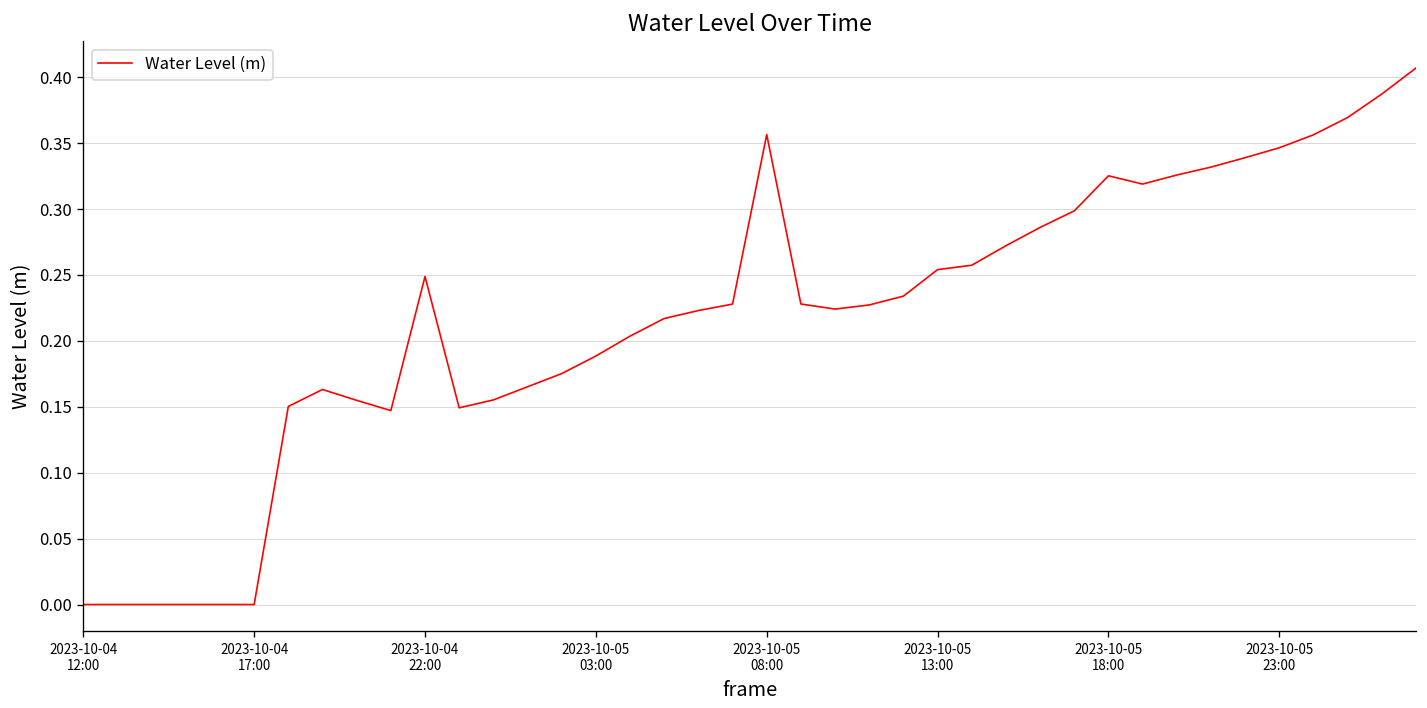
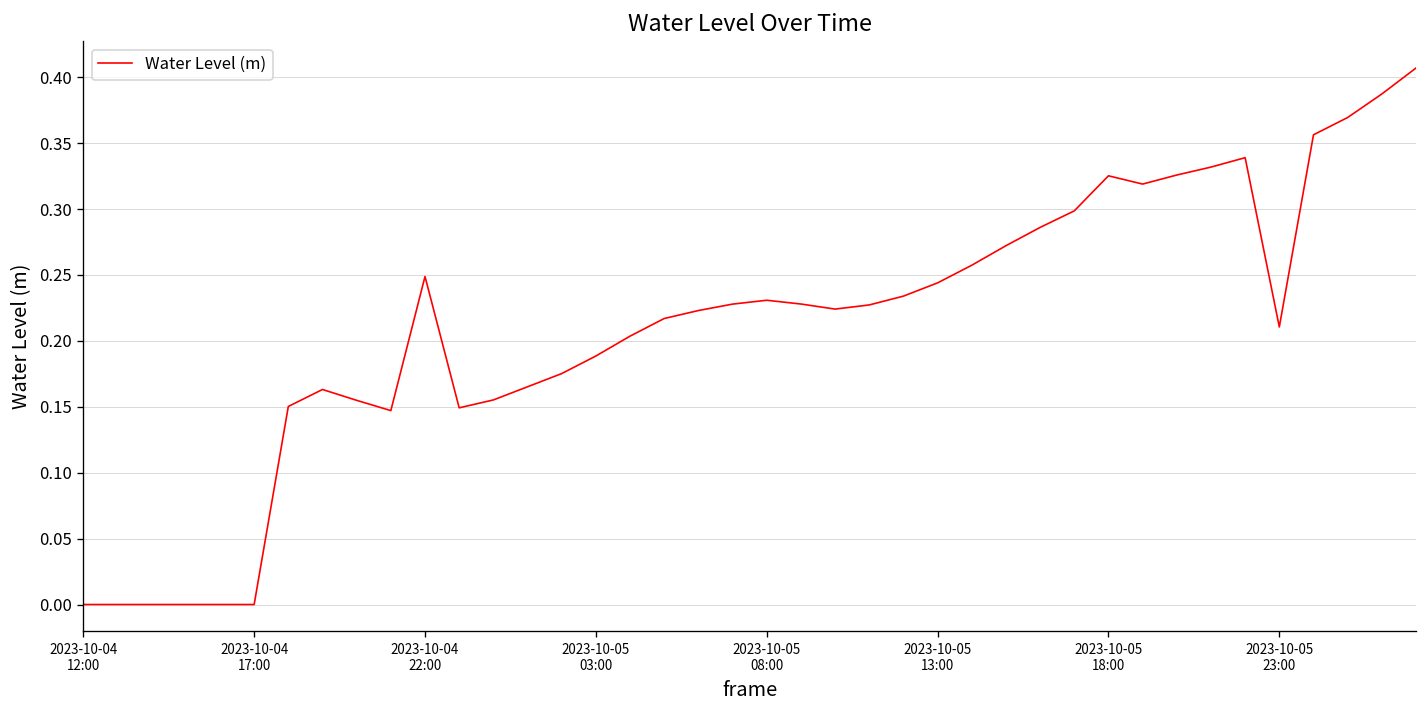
  {
    "2023-10-04 12:00": 0.000,
    "2023-10-04 17:00": 0.000,
    "2023-10-04 22:00": 0.249,
    "2023-10-05 03:00": 0.189,
-   "2023-10-05 08:00": 0.356,
-   "2023-10-05 13:00": 0.254,
+   "2023-10-05 08:00": 0.231,
+   "2023-10-05 13:00": 0.244,
    "2023-10-05 18:00": 0.325,
-   "2023-10-05 23:00": 0.346
+   "2023-10-05 23:00": 0.211
  }
